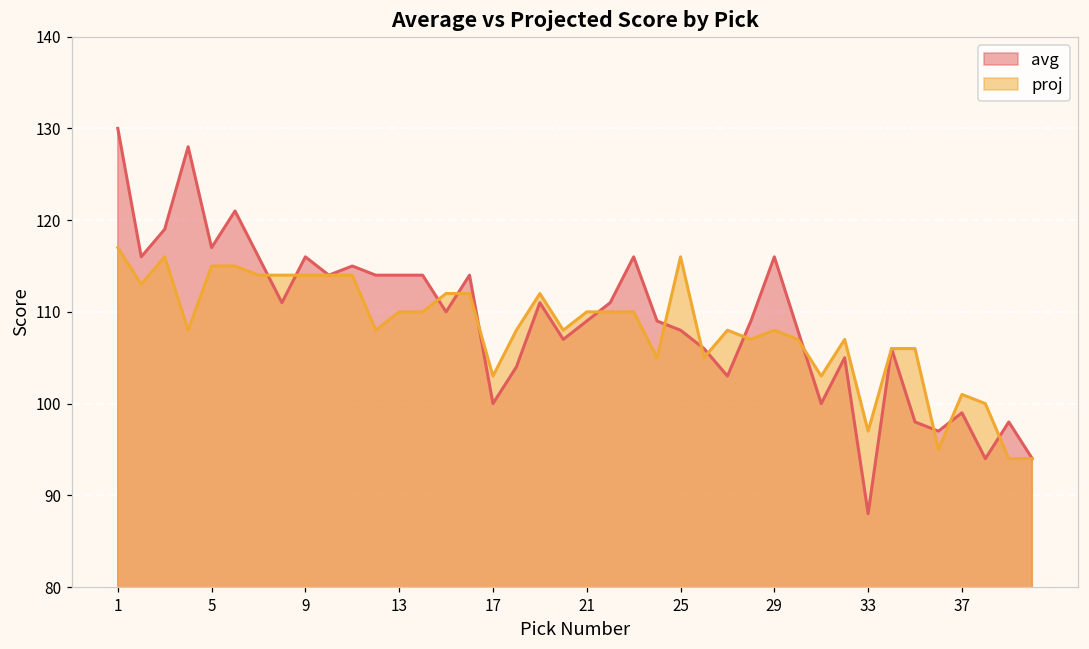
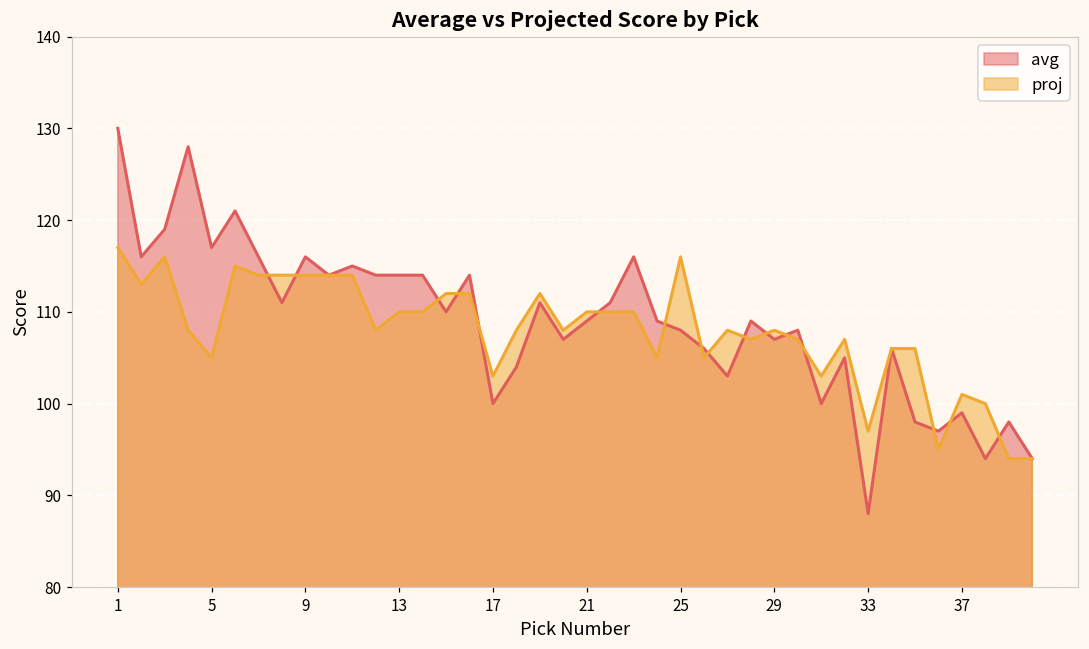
  {
    "avg": {
      "1": 130,
      "5": 117,
      "9": 116,
      "13": 114,
      "17": 100,
      "21": 109,
      "25": 108,
-     "29": 116,
+     "29": 107,
      "33": 88,
      "37": 99
    },
    "proj": {
      "1": 117,
-     "5": 115,
+     "5": 105,
      "9": 114,
      "13": 110,
      "17": 103,
      "21": 110,
      "25": 116,
      "29": 108,
      "33": 97,
      "37": 101
    }
  }
